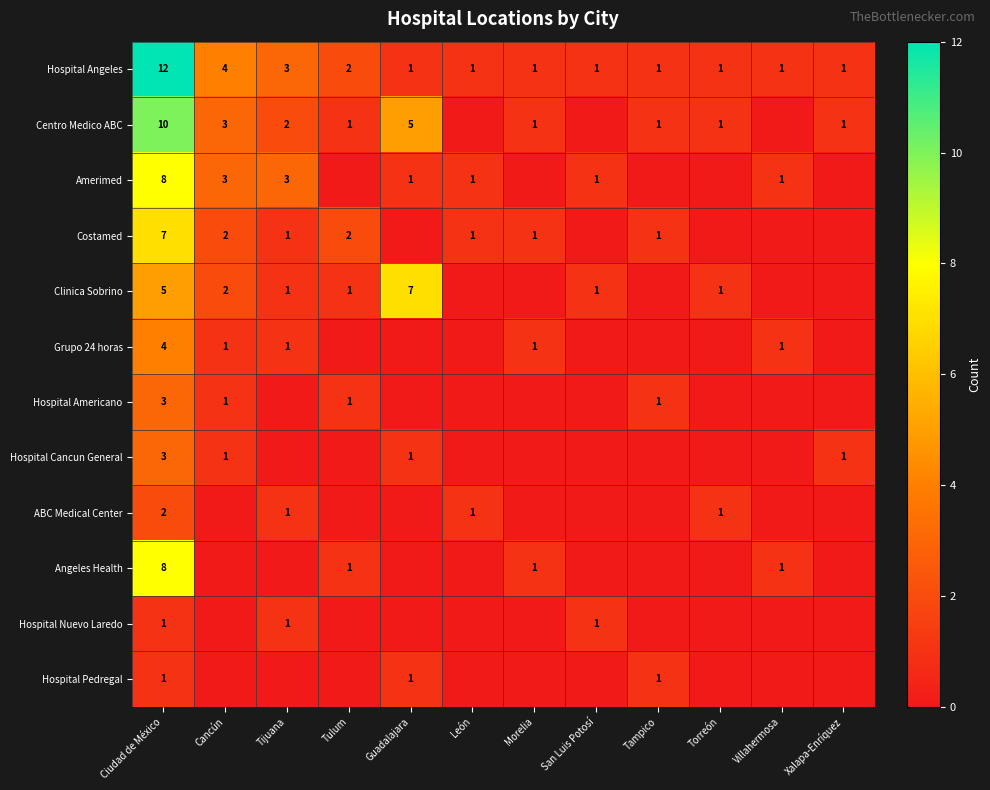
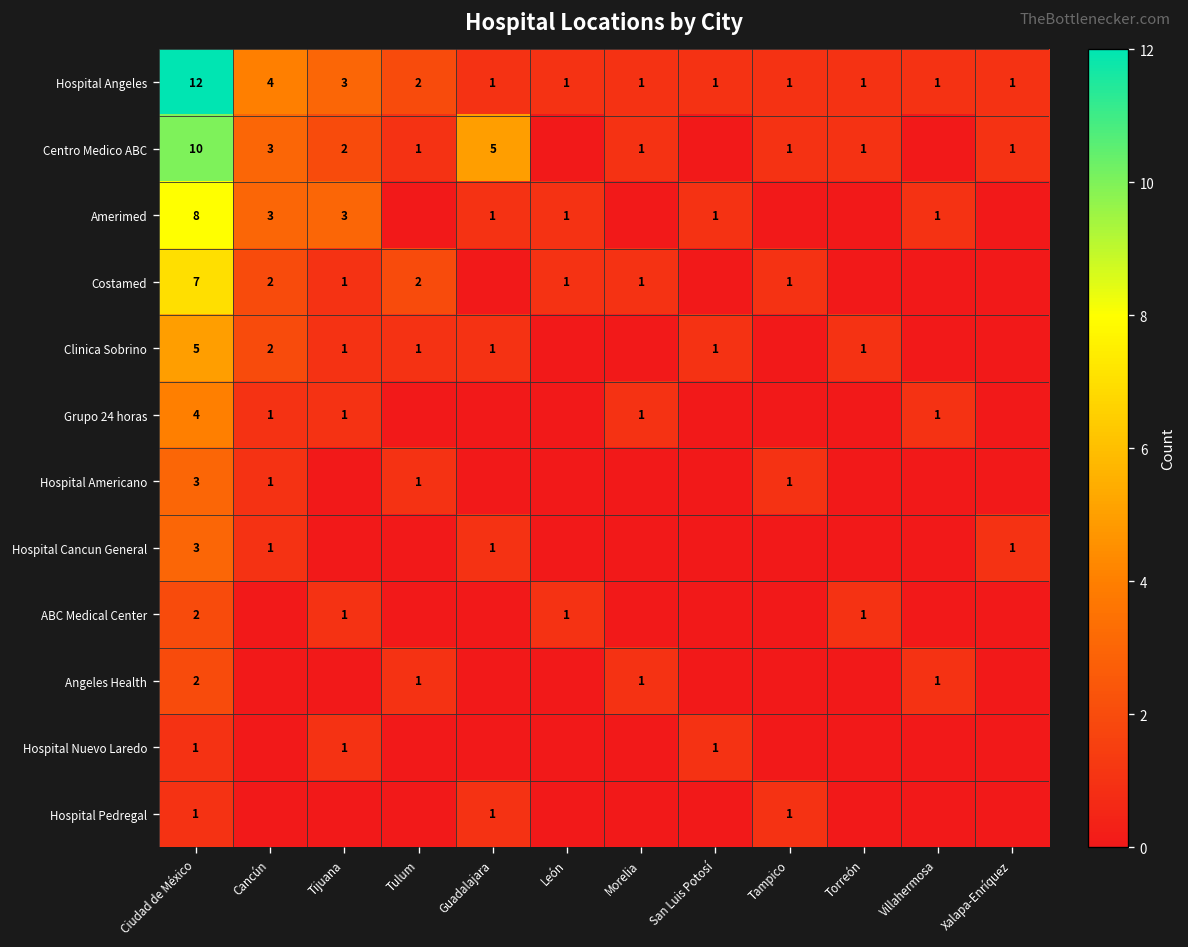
  {
    "Hospital Angeles": {
      "Ciudad de México": 12,
      "Cancún": 4,
      "Tijuana": 3,
      "Tulum": 2,
      "Guadalajara": 1,
      "León": 1,
      "Morelia": 1,
      "San Luis Potosí": 1,
      "Tampico": 1,
      "Torreón": 1,
      "Villahermosa": 1,
      "Xalapa-Enríquez": 1
    },
    "Centro Medico ABC": {
      "Ciudad de México": 10,
      "Cancún": 3,
      "Tijuana": 2,
      "Tulum": 1,
      "Guadalajara": 5,
      "Morelia": 1,
      "Tampico": 1,
      "Torreón": 1,
      "Xalapa-Enríquez": 1
    },
    "Amerimed": {
      "Ciudad de México": 8,
      "Cancún": 3,
      "Tijuana": 3,
      "Guadalajara": 1,
      "León": 1,
      "San Luis Potosí": 1,
      "Villahermosa": 1
    },
    "Costamed": {
      "Ciudad de México": 7,
      "Cancún": 2,
      "Tijuana": 1,
      "Tulum": 2,
      "León": 1,
      "Morelia": 1,
      "Tampico": 1
    },
    "Clinica Sobrino": {
      "Ciudad de México": 5,
      "Cancún": 2,
      "Tijuana": 1,
      "Tulum": 1,
-     "Guadalajara": 7,
+     "Guadalajara": 1,
      "San Luis Potosí": 1,
      "Torreón": 1
    },
    "Grupo 24 horas": {
      "Ciudad de México": 4,
      "Cancún": 1,
      "Tijuana": 1,
      "Morelia": 1,
      "Villahermosa": 1
    },
    "Hospital Americano": {
      "Ciudad de México": 3,
      "Cancún": 1,
      "Tulum": 1,
      "Tampico": 1
    },
    "Hospital Cancun General": {
      "Ciudad de México": 3,
      "Cancún": 1,
      "Guadalajara": 1,
      "Xalapa-Enríquez": 1
    },
    "ABC Medical Center": {
      "Ciudad de México": 2,
      "Tijuana": 1,
      "León": 1,
      "Torreón": 1
    },
    "Angeles Health": {
-     "Ciudad de México": 8,
+     "Ciudad de México": 2,
      "Tulum": 1,
      "Morelia": 1,
      "Villahermosa": 1
    },
    "Hospital Nuevo Laredo": {
      "Ciudad de México": 1,
      "Tijuana": 1,
      "San Luis Potosí": 1
    },
    "Hospital Pedregal": {
      "Ciudad de México": 1,
      "Guadalajara": 1,
      "Tampico": 1
    }
  }
